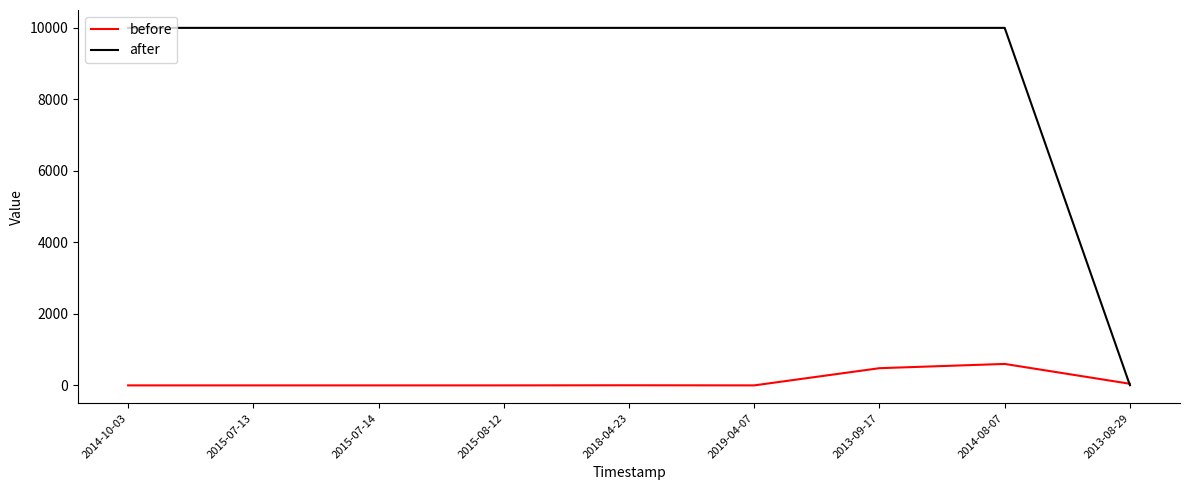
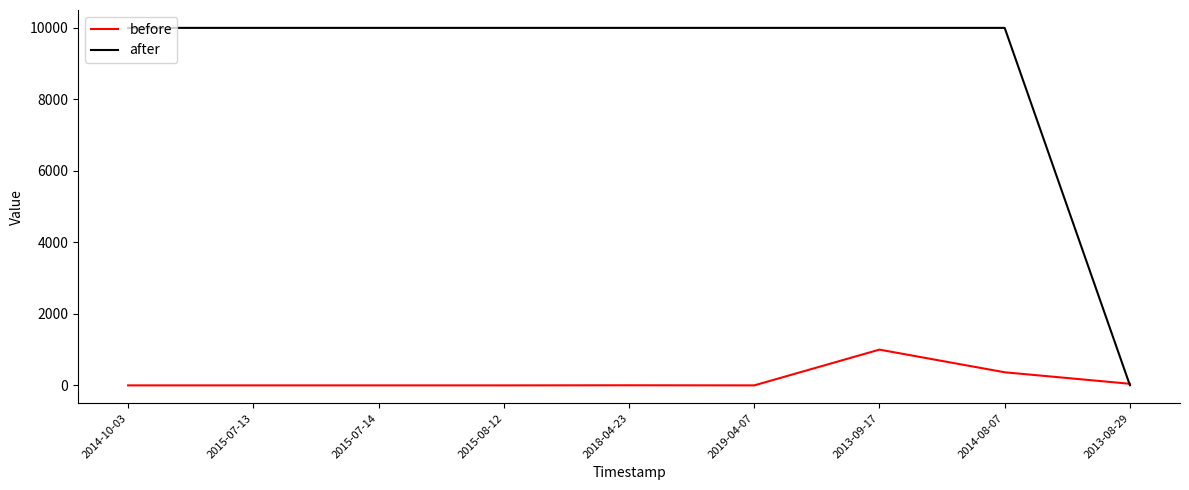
  {
    "before": {
      "2014-10-03": 0,
      "2015-07-13": 0,
      "2015-07-14": 0,
      "2015-08-12": 0,
      "2018-04-23": 0,
      "2019-04-07": 0,
-     "2013-09-17": 500,
-     "2014-08-07": 600
+     "2013-09-17": 1000,
+     "2014-08-07": 400
    },
    "after": {
      "2015-07-13": 10000,
      "2015-07-14": 10000,
      "2015-08-12": 10000,
      "2018-04-23": 10000,
      "2019-04-07": 10000,
      "2013-09-17": 10000,
      "2014-08-07": 10000
    }
  }
